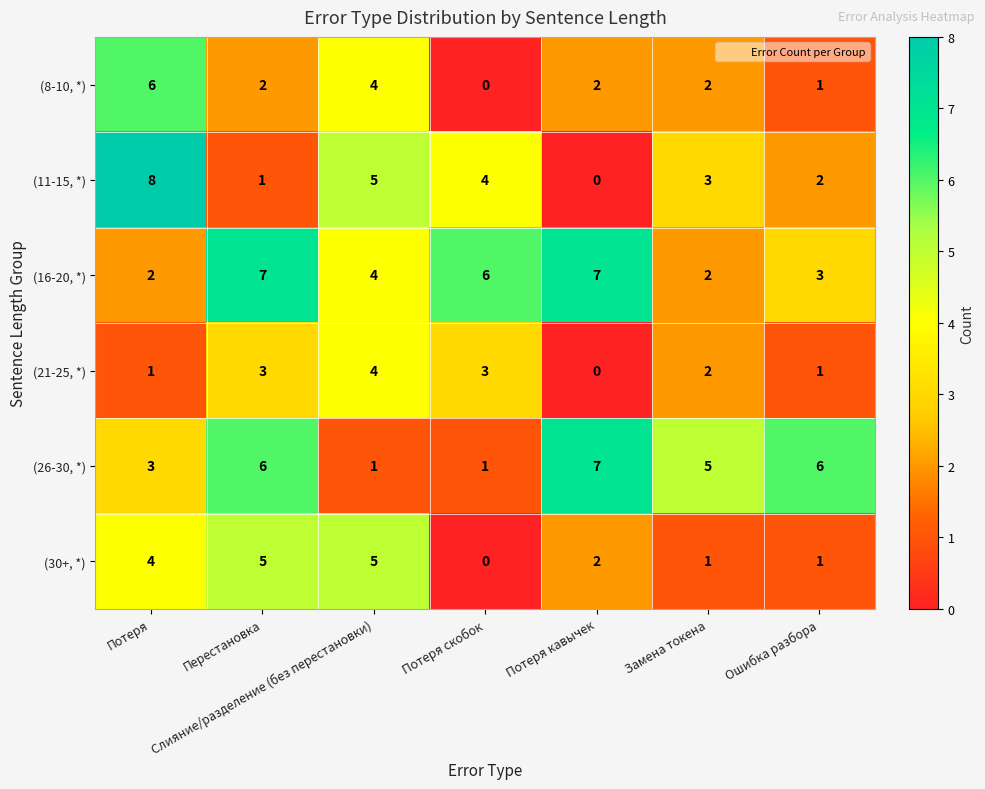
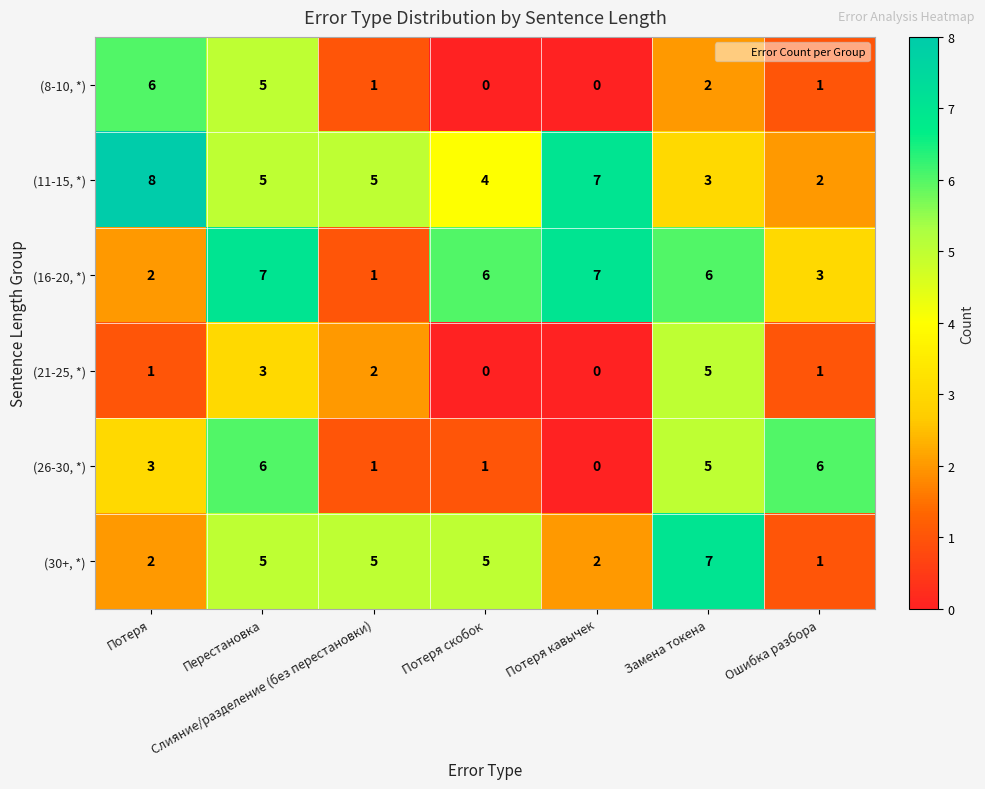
  {
    "(8-10, *)": {
      "Потеря": 6,
-     "Перестановка": 2,
-     "Слияние/разделение (без перестановки)": 4,
+     "Перестановка": 5,
+     "Слияние/разделение (без перестановки)": 1,
      "Потеря скобок": 0,
-     "Потеря кавычек": 2,
+     "Потеря кавычек": 0,
      "Замена токена": 2,
      "Ошибка разбора": 1
    },
    "(11-15, *)": {
      "Потеря": 8,
-     "Перестановка": 1,
+     "Перестановка": 5,
      "Слияние/разделение (без перестановки)": 5,
      "Потеря скобок": 4,
-     "Потеря кавычек": 0,
+     "Потеря кавычек": 7,
      "Замена токена": 3,
      "Ошибка разбора": 2
    },
    "(16-20, *)": {
      "Потеря": 2,
      "Перестановка": 7,
-     "Слияние/разделение (без перестановки)": 4,
+     "Слияние/разделение (без перестановки)": 1,
      "Потеря скобок": 6,
      "Потеря кавычек": 7,
-     "Замена токена": 2,
+     "Замена токена": 6,
      "Ошибка разбора": 3
    },
    "(21-25, *)": {
      "Потеря": 1,
      "Перестановка": 3,
-     "Слияние/разделение (без перестановки)": 4,
-     "Потеря скобок": 3,
+     "Слияние/разделение (без перестановки)": 2,
+     "Потеря скобок": 0,
      "Потеря кавычек": 0,
-     "Замена токена": 2,
+     "Замена токена": 5,
      "Ошибка разбора": 1
    },
    "(26-30, *)": {
      "Потеря": 3,
      "Перестановка": 6,
      "Слияние/разделение (без перестановки)": 1,
      "Потеря скобок": 1,
-     "Потеря кавычек": 7,
+     "Потеря кавычек": 0,
      "Замена токена": 5,
      "Ошибка разбора": 6
    },
    "(30+, *)": {
-     "Потеря": 4,
+     "Потеря": 2,
      "Перестановка": 5,
      "Слияние/разделение (без перестановки)": 5,
-     "Потеря скобок": 0,
+     "Потеря скобок": 5,
      "Потеря кавычек": 2,
-     "Замена токена": 1,
+     "Замена токена": 7,
      "Ошибка разбора": 1
    }
  }
